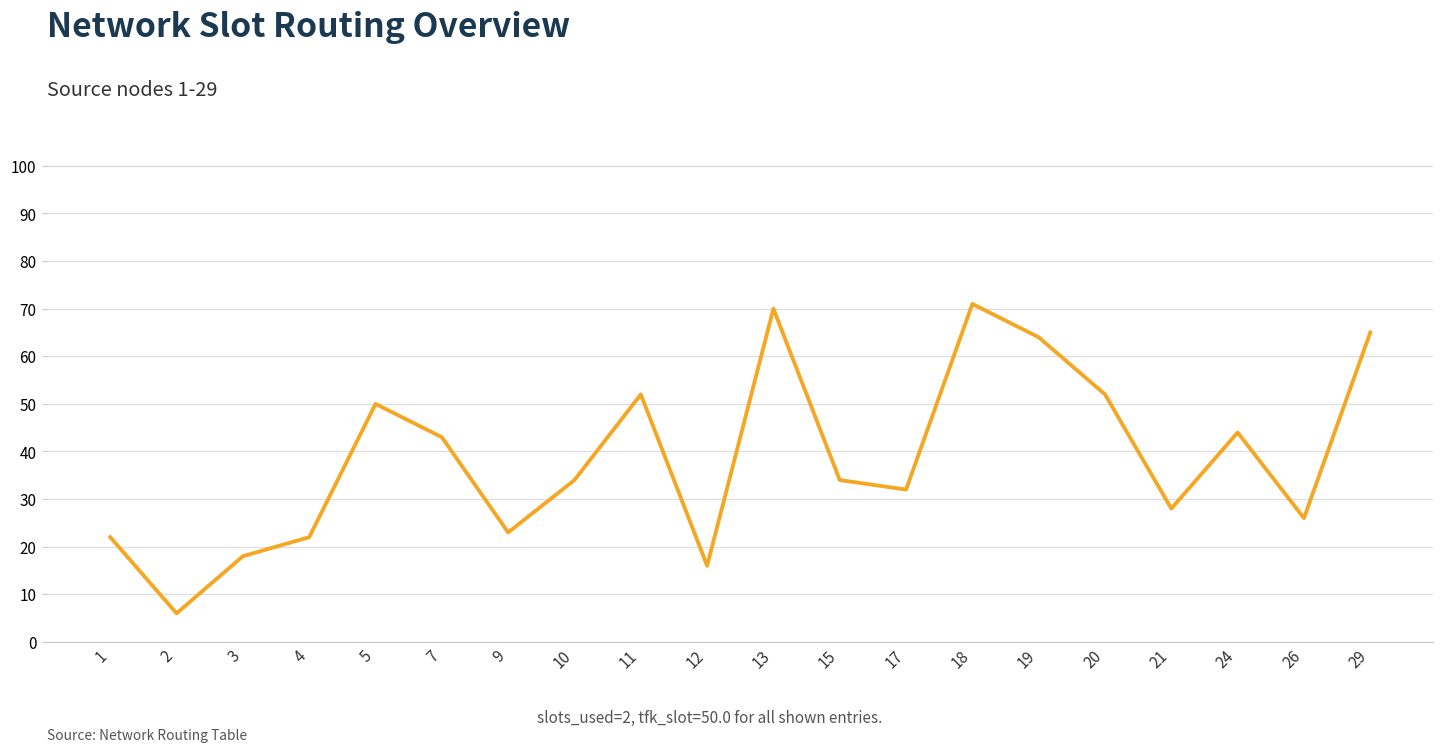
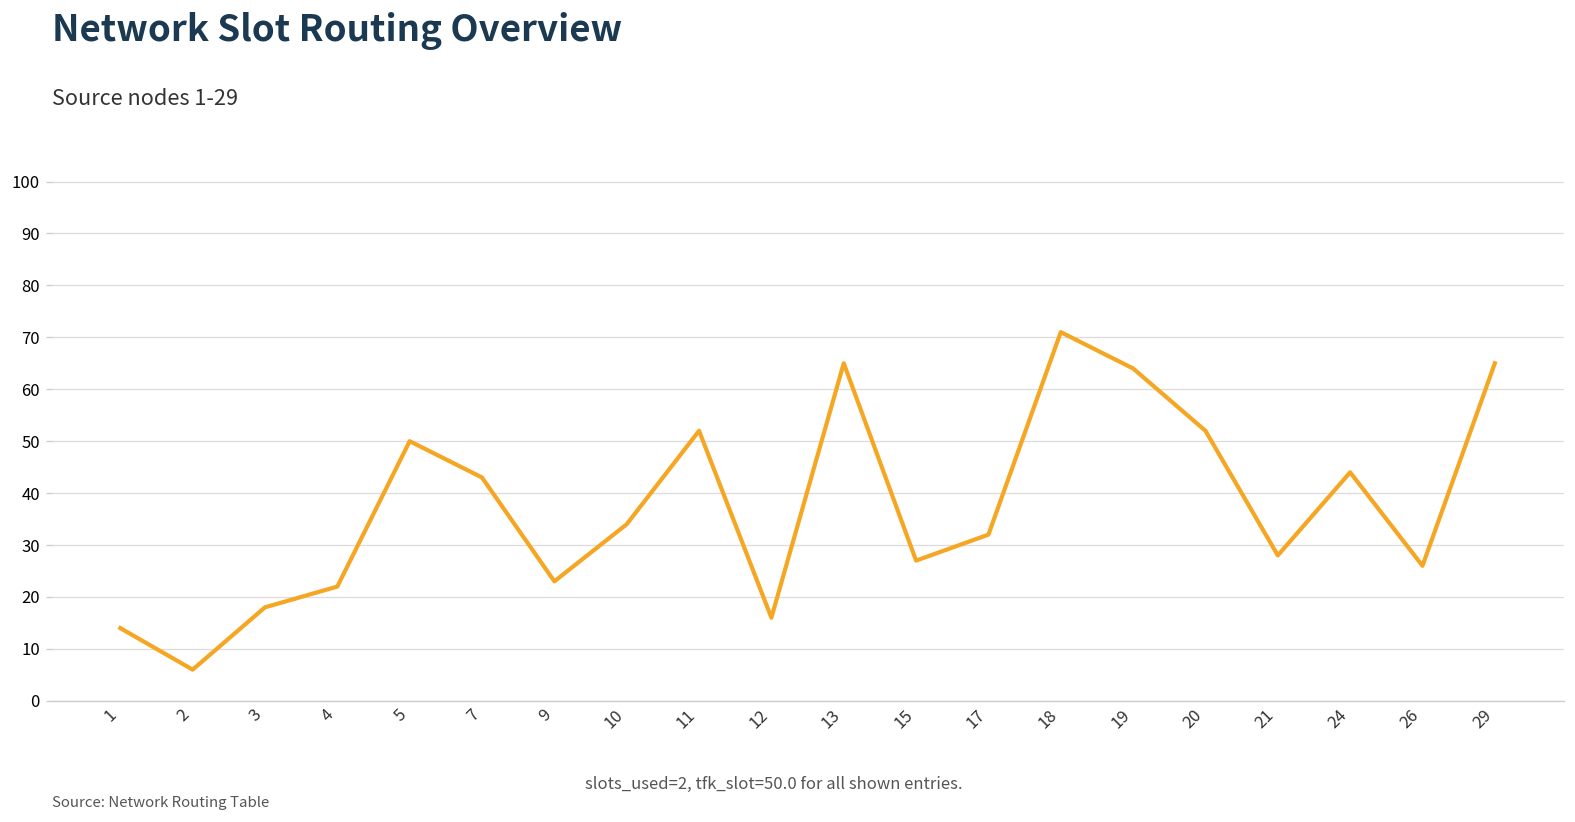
  {
-   "1": 22,
+   "1": 14,
    "2": 6,
    "3": 18,
    "4": 22,
    "5": 50,
    "7": 43,
    "9": 23,
    "10": 34,
    "11": 52,
    "12": 16,
-   "13": 70,
-   "15": 34,
+   "13": 65,
+   "15": 27,
    "17": 32,
    "18": 71,
    "19": 64,
    "20": 52,
    "21": 28,
    "24": 44,
    "26": 26,
    "29": 65
  }
